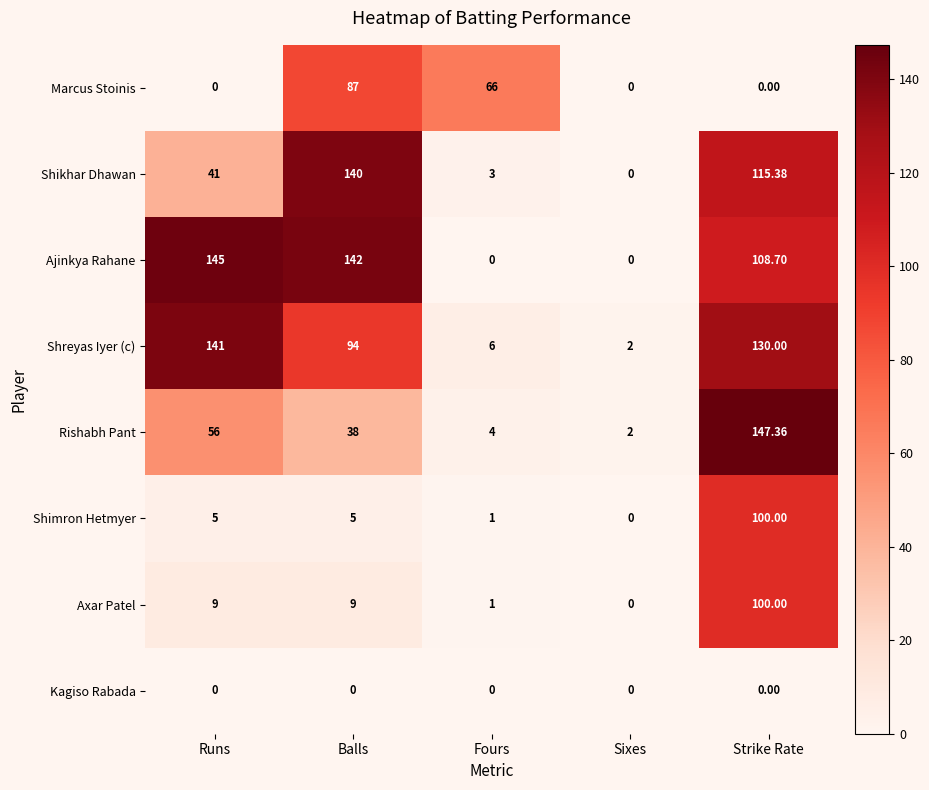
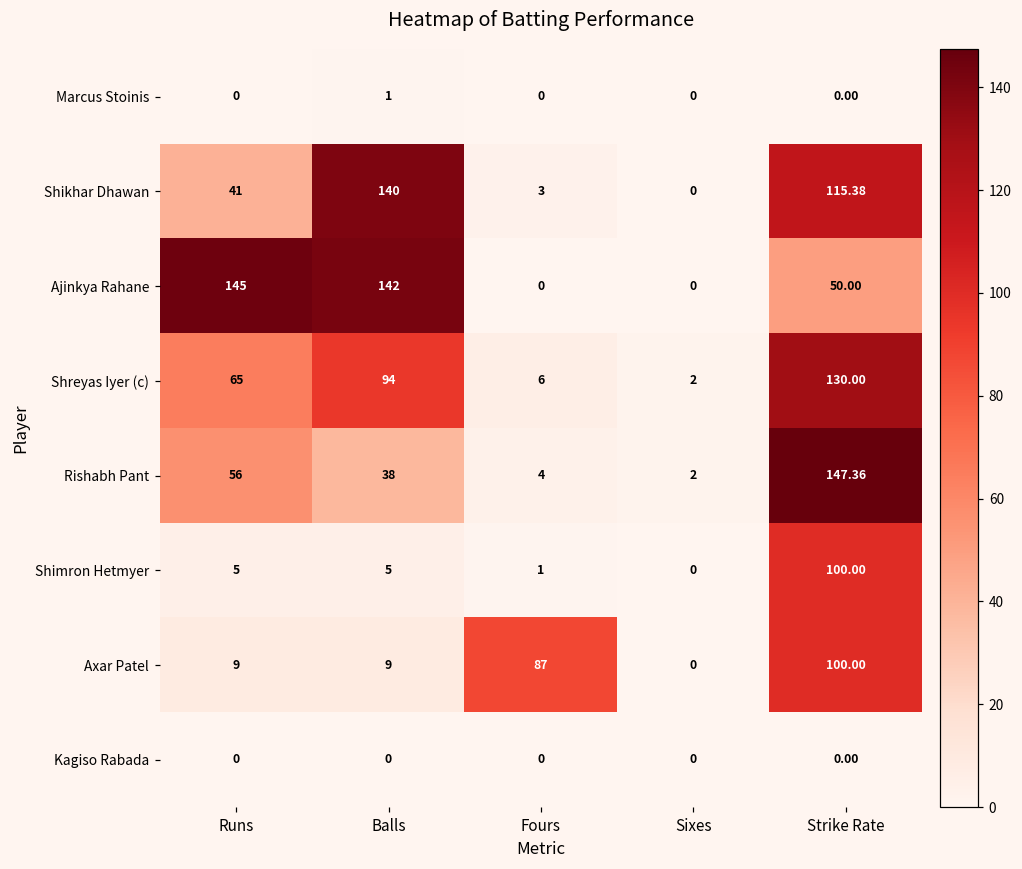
  {
    "Marcus Stoinis": {
      "Runs": 0,
-     "Balls": 87,
-     "Fours": 66,
+     "Balls": 1,
+     "Fours": 0,
      "Sixes": 0,
      "Strike Rate": 0.00
    },
    "Shikhar Dhawan": {
      "Runs": 41,
      "Balls": 140,
      "Fours": 3,
      "Sixes": 0,
      "Strike Rate": 115.38
    },
    "Ajinkya Rahane": {
      "Runs": 145,
      "Balls": 142,
      "Fours": 0,
      "Sixes": 0,
-     "Strike Rate": 108.70
+     "Strike Rate": 50.00
    },
    "Shreyas Iyer (c)": {
-     "Runs": 141,
+     "Runs": 65,
      "Balls": 94,
      "Fours": 6,
      "Sixes": 2,
      "Strike Rate": 130.00
    },
    "Rishabh Pant": {
      "Runs": 56,
      "Balls": 38,
      "Fours": 4,
      "Sixes": 2,
      "Strike Rate": 147.36
    },
    "Shimron Hetmyer": {
      "Runs": 5,
      "Balls": 5,
      "Fours": 1,
      "Sixes": 0,
      "Strike Rate": 100.00
    },
    "Axar Patel": {
      "Runs": 9,
      "Balls": 9,
-     "Fours": 1,
+     "Fours": 87,
      "Sixes": 0,
      "Strike Rate": 100.00
    },
    "Kagiso Rabada": {
      "Runs": 0,
      "Balls": 0,
      "Fours": 0,
      "Sixes": 0,
      "Strike Rate": 0.00
    }
  }
